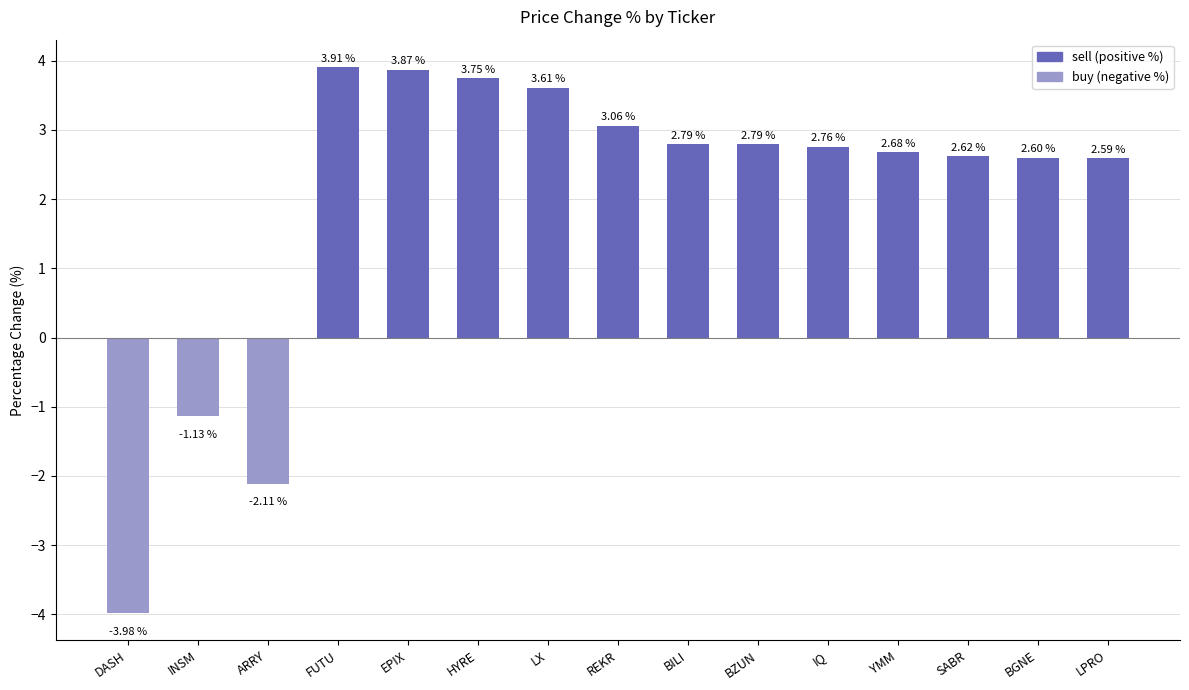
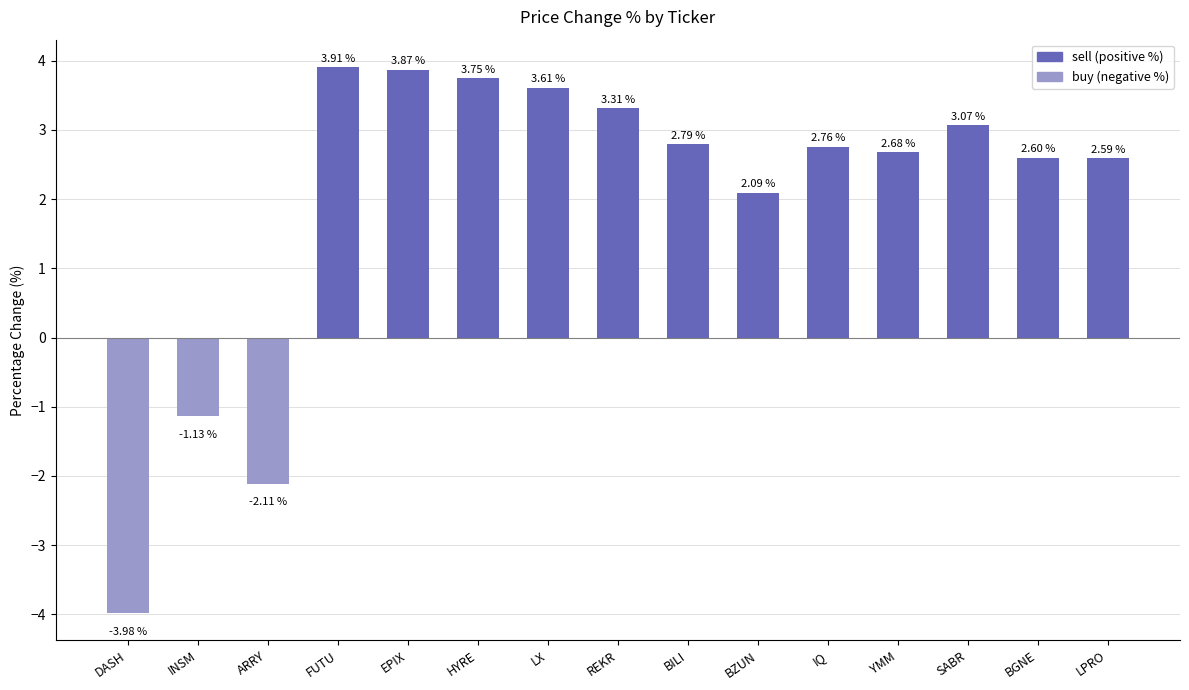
  {
    "DASH": "-3.98 %",
    "INSM": "-1.13 %",
    "ARRY": "-2.11 %",
    "FUTU": "3.91 %",
    "EPIX": "3.87 %",
    "HYRE": "3.75 %",
    "LX": "3.61 %",
-   "REKR": "3.06 %",
+   "REKR": "3.31 %",
    "BILI": "2.79 %",
-   "BZUN": "2.79 %",
+   "BZUN": "2.09 %",
    "IQ": "2.76 %",
    "YMM": "2.68 %",
-   "SABR": "2.62 %",
+   "SABR": "3.07 %",
    "BGNE": "2.60 %",
    "LPRO": "2.59 %"
  }
